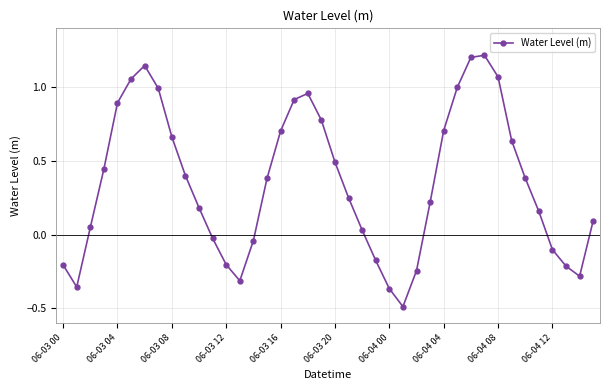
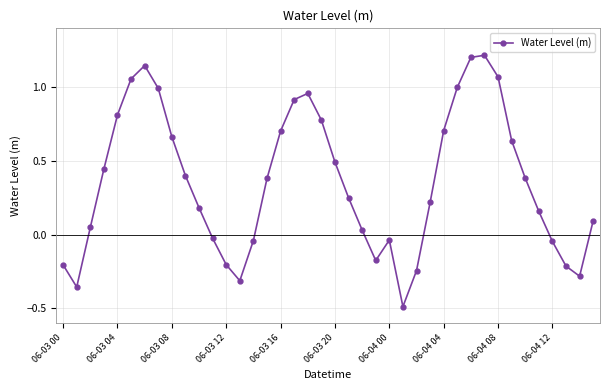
  {
    "06-03 00": -0.21,
-   "06-03 04": 0.89,
+   "06-03 04": 0.81,
    "06-03 08": 0.66,
    "06-03 12": -0.20,
    "06-03 16": 0.70,
    "06-03 20": 0.49,
-   "06-04 00": -0.37,
+   "06-04 00": -0.04,
    "06-04 04": 0.71,
    "06-04 08": 1.07,
-   "06-04 12": -0.10
+   "06-04 12": -0.05
  }
